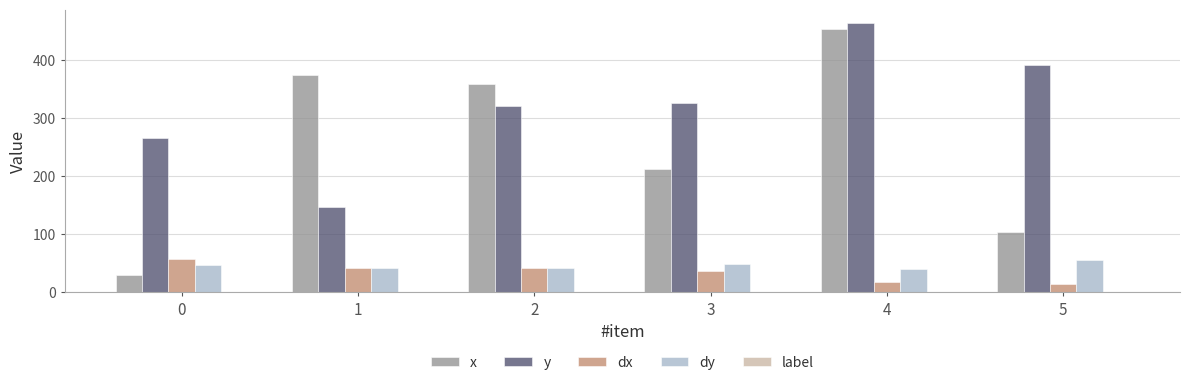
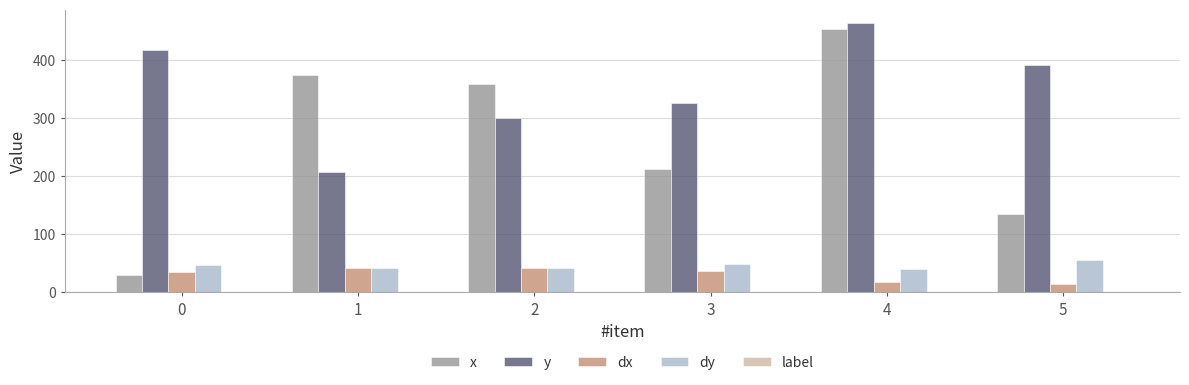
  {
    "x": {
      "0": 30,
      "1": 370,
      "2": 360,
      "3": 210,
      "4": 450,
-     "5": 100
+     "5": 130
    },
    "y": {
-     "0": 270,
-     "1": 150,
-     "2": 320,
+     "0": 420,
+     "1": 210,
+     "2": 300,
      "3": 330,
      "4": 460,
      "5": 390
    },
    "dx": {
-     "0": 60,
+     "0": 30,
      "1": 40,
      "2": 40,
      "3": 40,
      "4": 20,
      "5": 10
    }
  }
